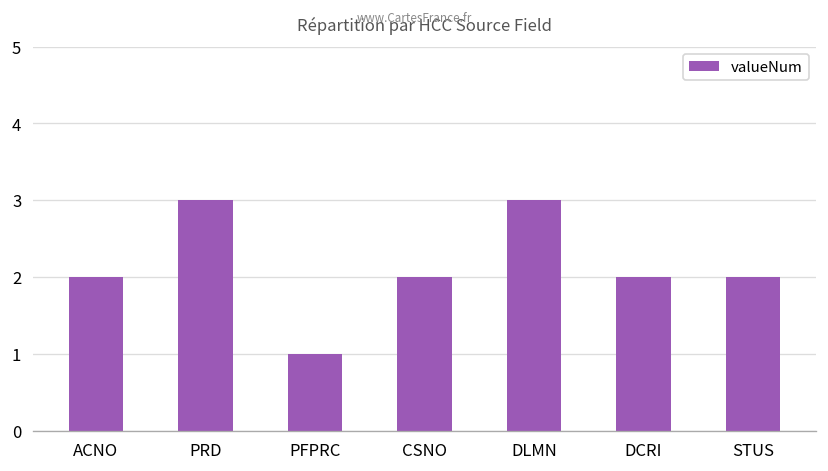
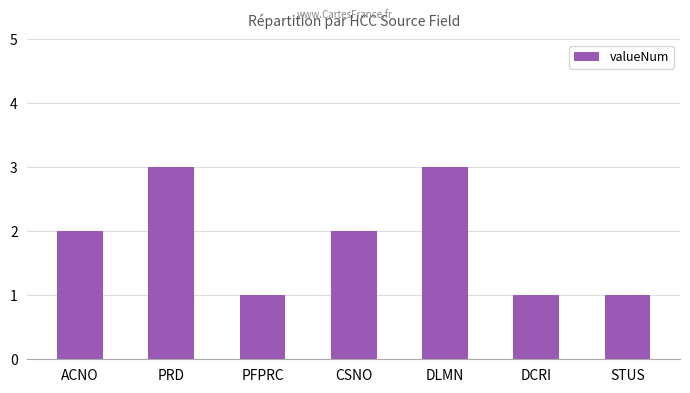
  {
    "ACNO": 2,
    "PRD": 3,
    "PFPRC": 1,
    "CSNO": 2,
    "DLMN": 3,
-   "DCRI": 2,
-   "STUS": 2
+   "DCRI": 1,
+   "STUS": 1
  }
